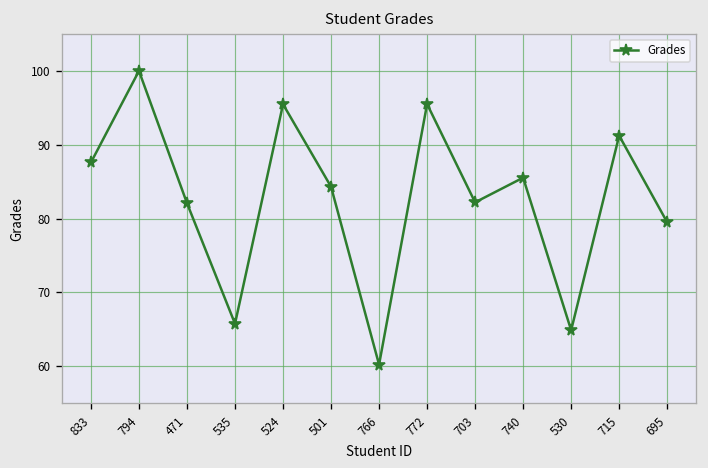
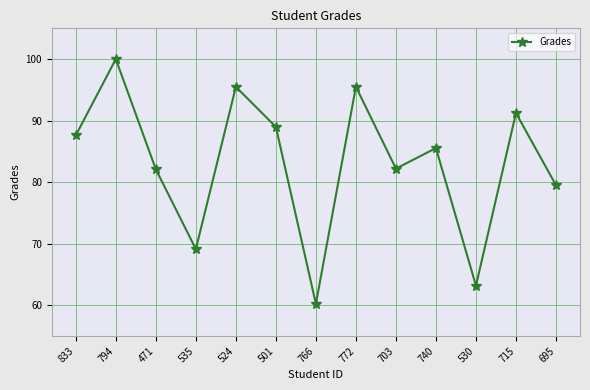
  {
    "833": 88,
    "794": 100,
    "471": 82,
-   "535": 66,
+   "535": 69,
    "524": 95,
-   "501": 84,
+   "501": 89,
    "766": 60,
    "772": 96,
    "703": 82,
    "740": 86,
-   "530": 65,
+   "530": 63,
    "715": 91,
    "695": 80
  }
